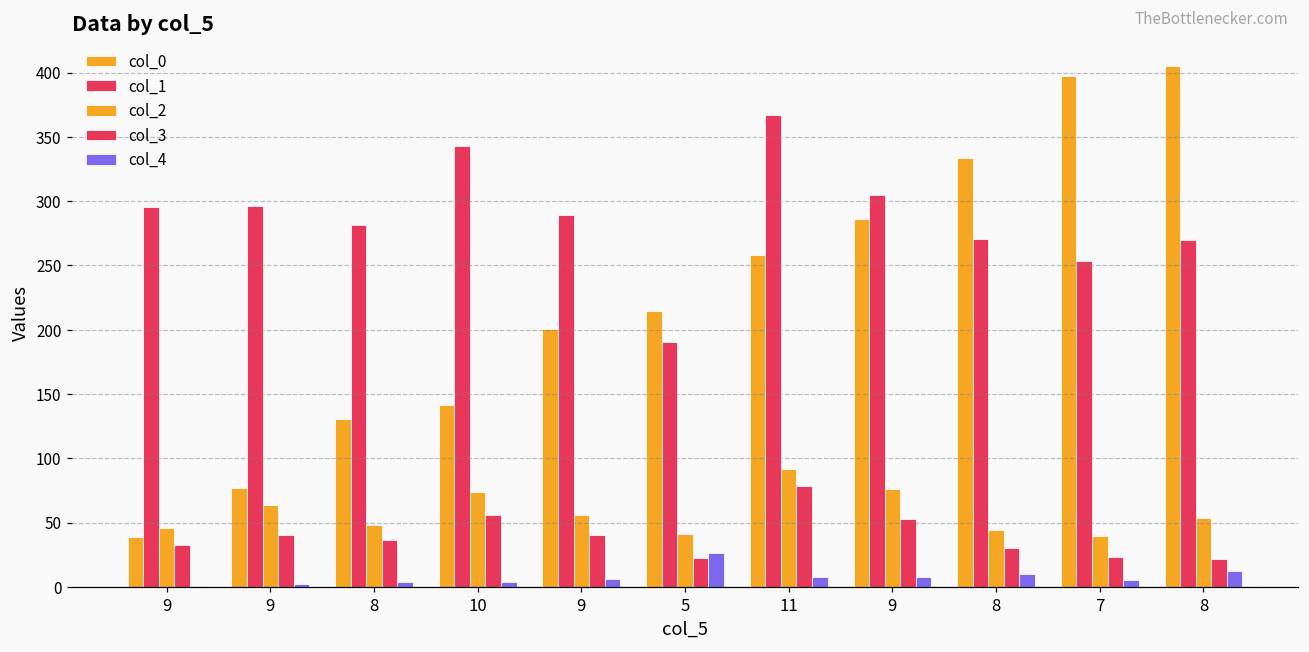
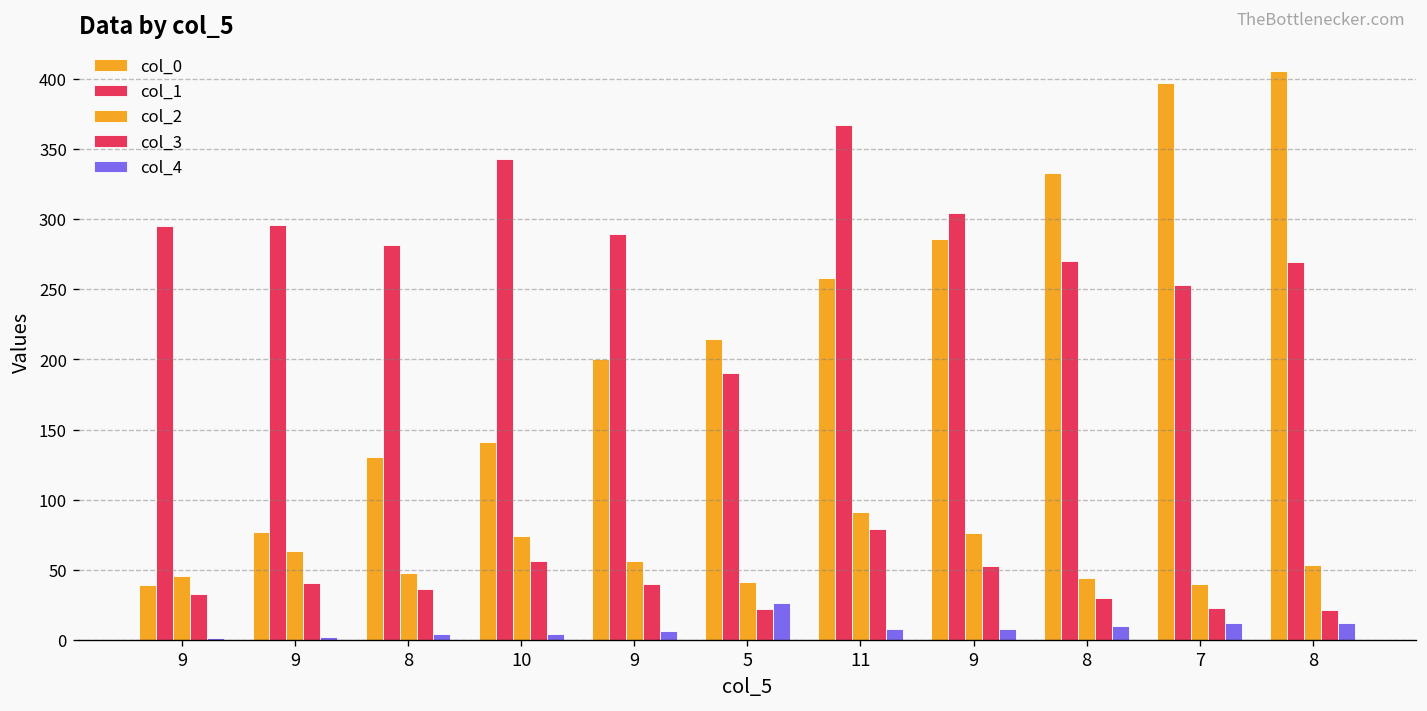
  {
    "col_4": {
      "10": 4,
      "5": 26,
      "11": 8,
-     "7": 5
+     "7": 12
    }
  }
